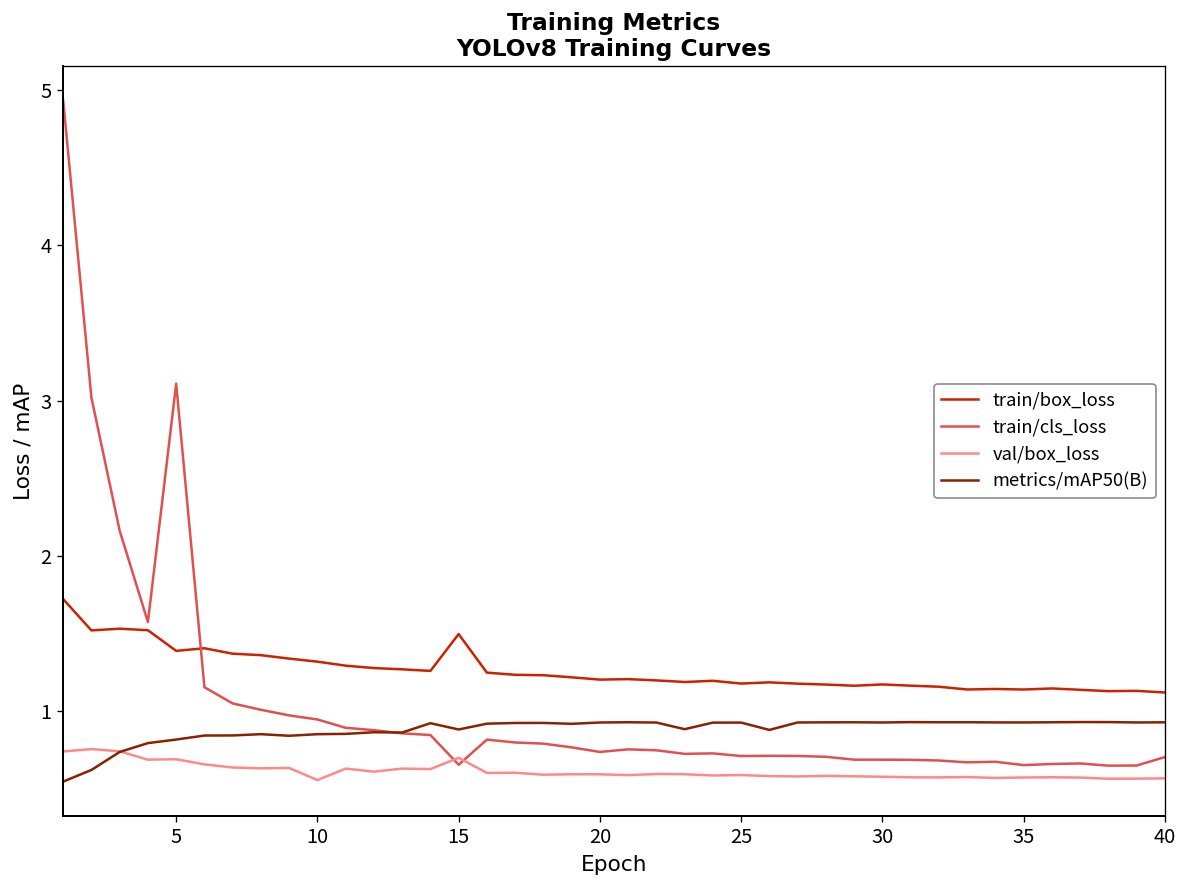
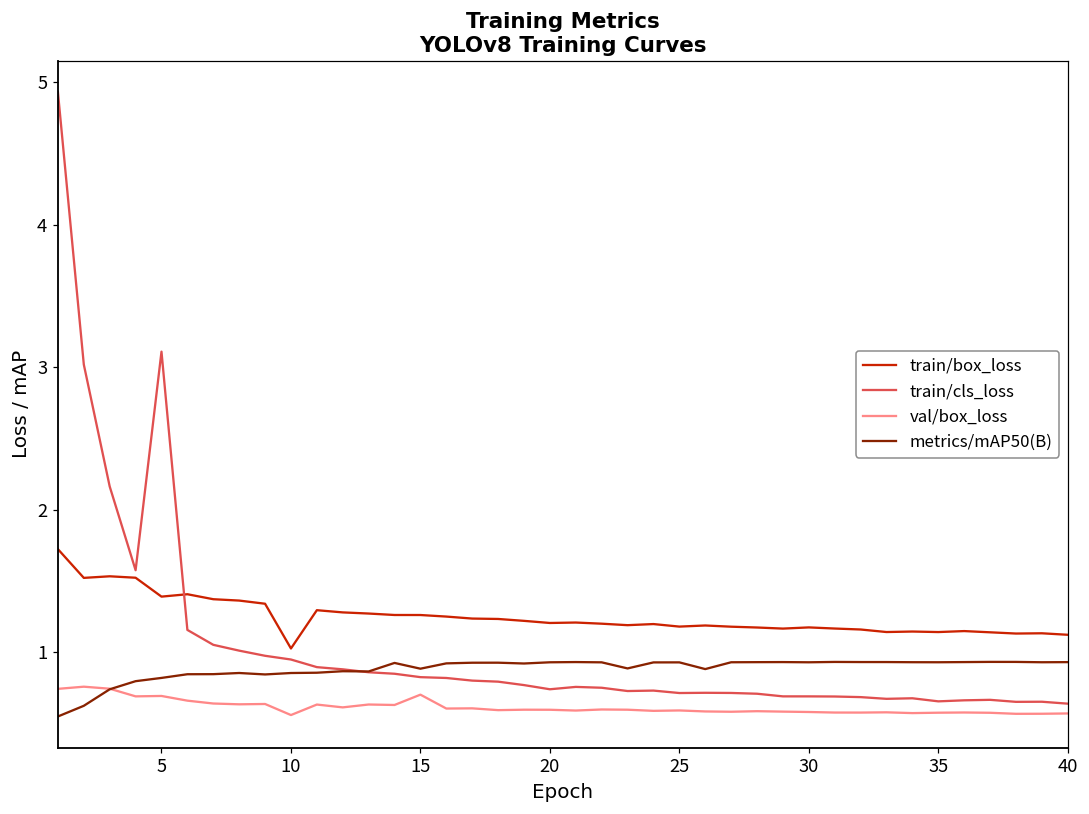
  {
    "train/box_loss": {
      "5": 1.39,
-     "10": 1.32,
-     "15": 1.50,
+     "10": 1.02,
+     "15": 1.26,
      "20": 1.20,
      "25": 1.18,
      "30": 1.17,
      "35": 1.14,
      "40": 1.12
    },
    "train/cls_loss": {
      "5": 3.11,
      "10": 0.95,
-     "15": 0.66,
+     "15": 0.82,
      "20": 0.74,
      "25": 0.71,
      "30": 0.69,
      "35": 0.65,
-     "40": 0.70
+     "40": 0.64
    },
    "val/box_loss": {
      "5": 0.69,
      "10": 0.56,
      "15": 0.70,
      "20": 0.59,
      "25": 0.59,
      "30": 0.58,
      "35": 0.57,
      "40": 0.57
    },
    "metrics/mAP50(B)": {
      "5": 0.82,
      "10": 0.85,
      "15": 0.88,
      "20": 0.93,
      "25": 0.93,
      "30": 0.93,
      "35": 0.93,
      "40": 0.93
    }
  }
